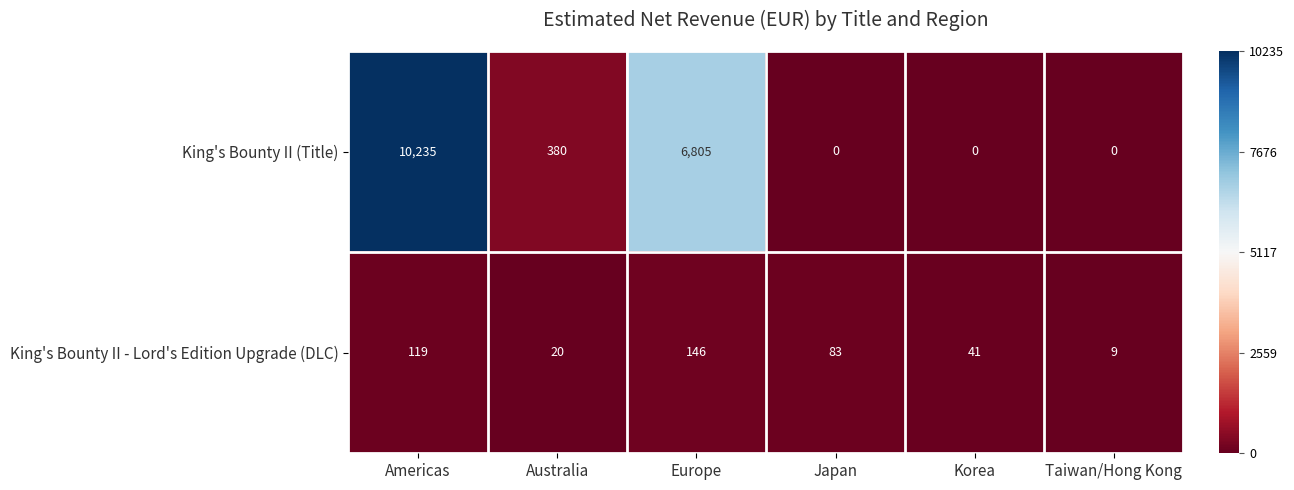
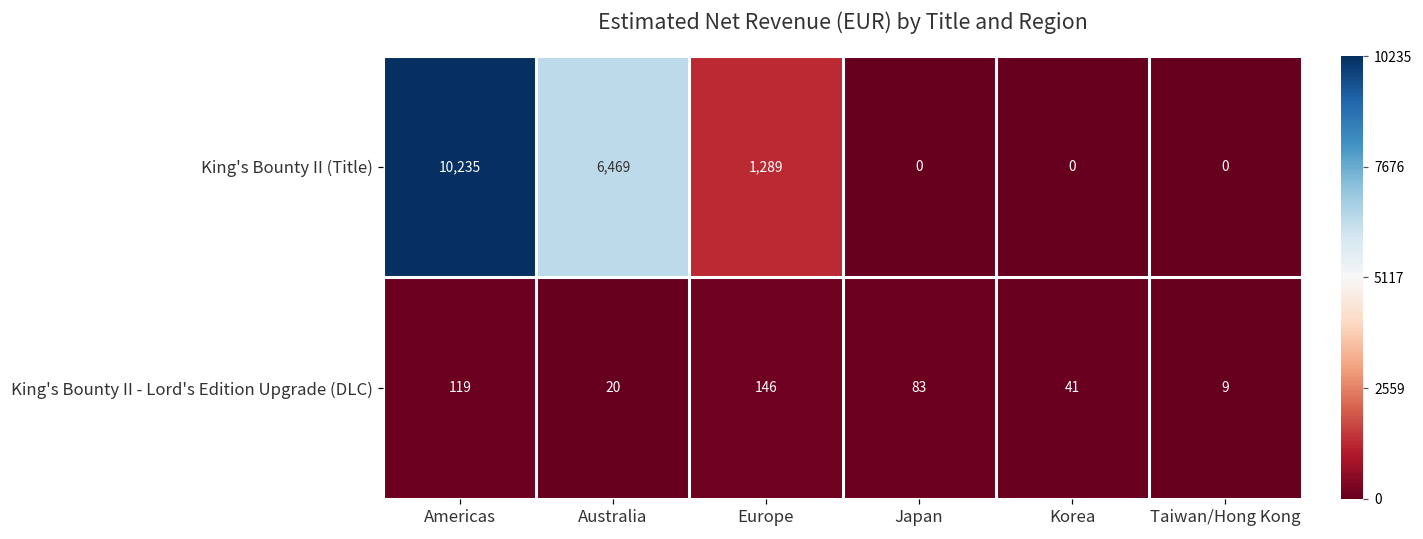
  {
    "King's Bounty II (Title)": {
      "Americas": "10,235",
-     "Australia": "380",
-     "Europe": "6,805",
+     "Australia": "6,469",
+     "Europe": "1,289",
      "Japan": "0",
      "Korea": "0",
      "Taiwan/Hong Kong": "0"
    },
    "King's Bounty II - Lord's Edition Upgrade (DLC)": {
      "Americas": "119",
      "Australia": "20",
      "Europe": "146",
      "Japan": "83",
      "Korea": "41",
      "Taiwan/Hong Kong": "9"
    }
  }
